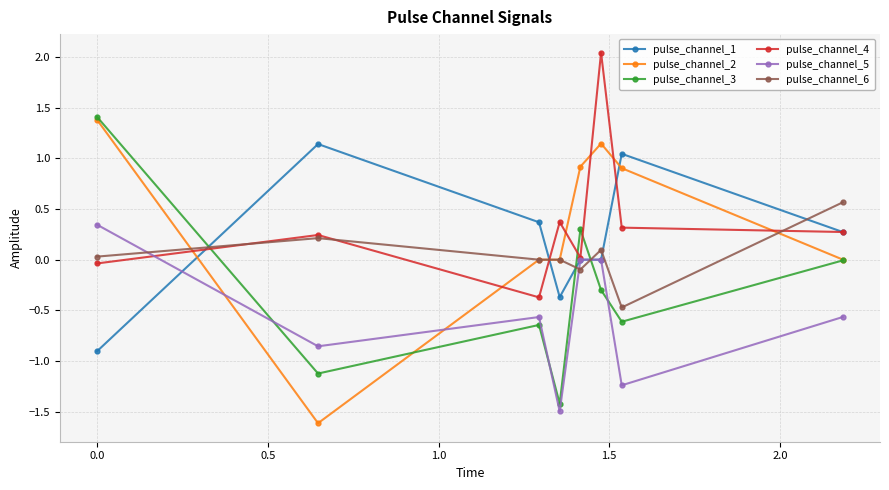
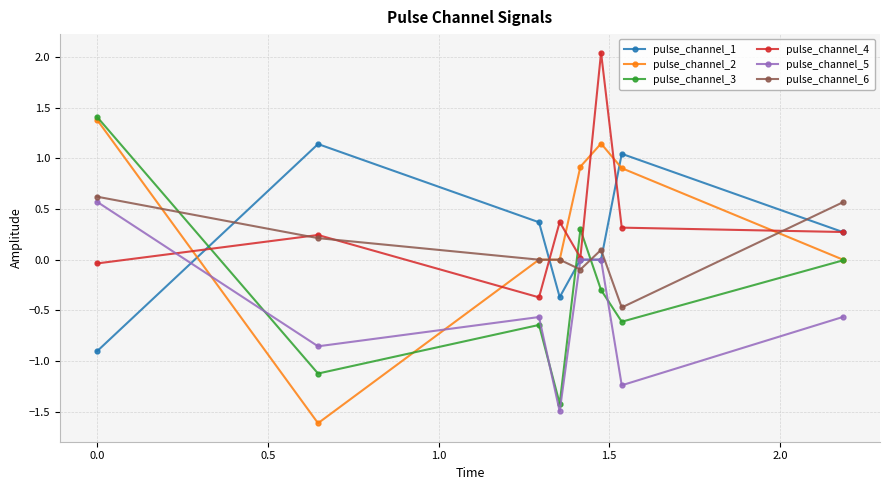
  {
    "pulse_channel_1": {
      "0.0": -0.90
    },
    "pulse_channel_2": {
      "0.0": 1.38
    },
    "pulse_channel_3": {
      "0.0": 1.41
    },
    "pulse_channel_4": {
      "0.0": -0.04
    },
    "pulse_channel_5": {
-     "0.0": 0.35
+     "0.0": 0.57
    },
    "pulse_channel_6": {
-     "0.0": 0.03
+     "0.0": 0.62
    }
  }
